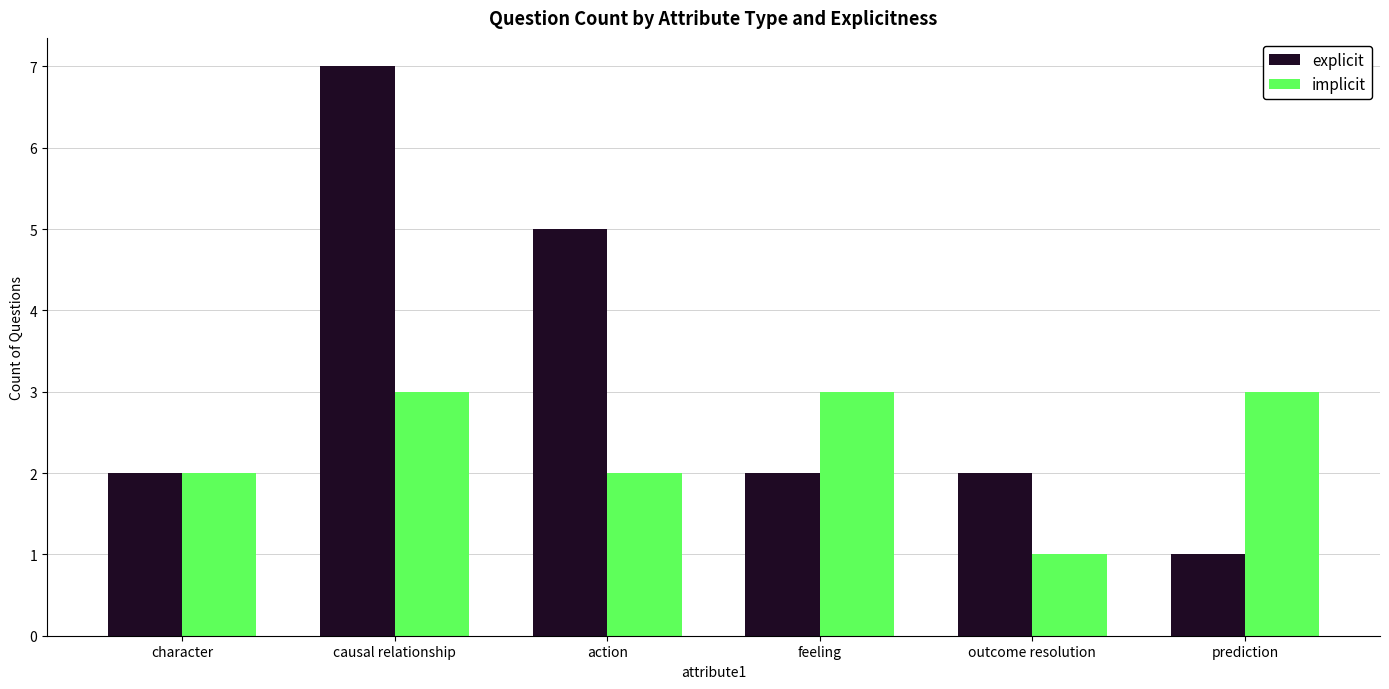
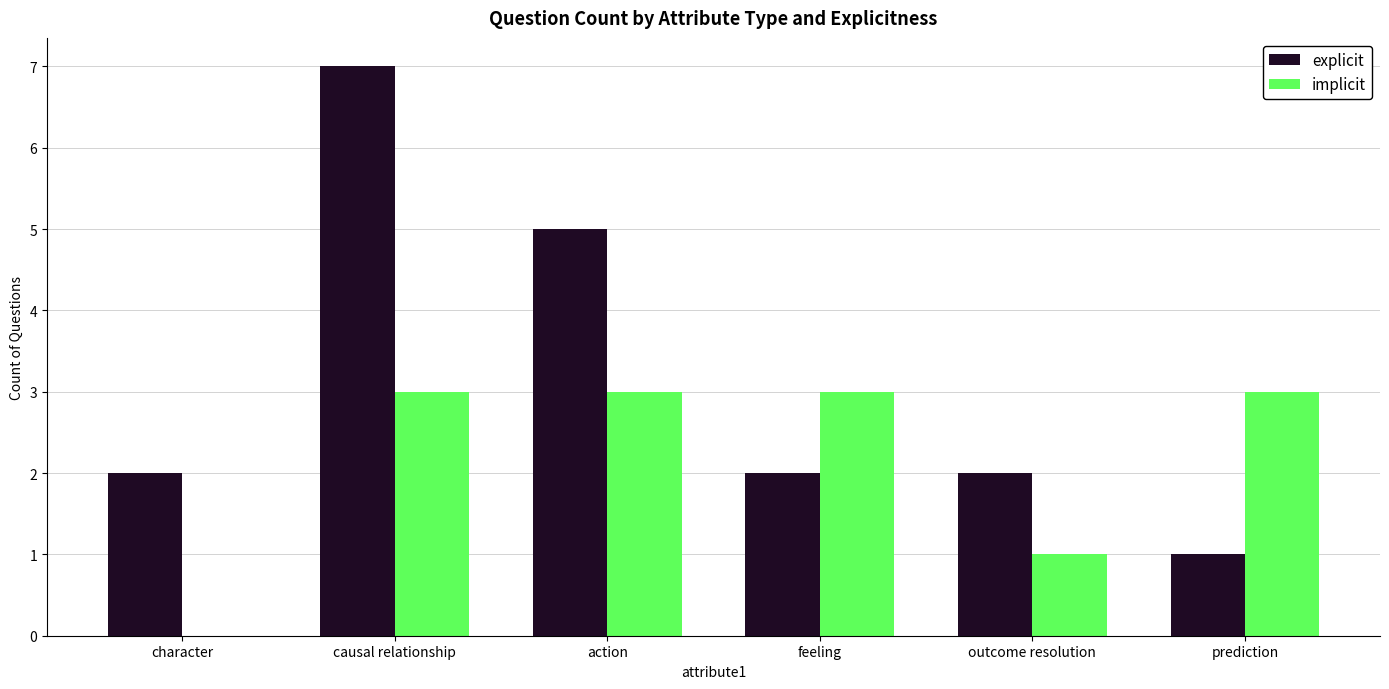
  {
    "explicit": {
      "character": 2,
      "causal relationship": 7,
      "action": 5,
      "feeling": 2,
      "outcome resolution": 2,
      "prediction": 1
    },
    "implicit": {
-     "character": 2,
+     "character": 0,
      "causal relationship": 3,
-     "action": 2,
+     "action": 3,
      "feeling": 3,
      "outcome resolution": 1,
      "prediction": 3
    }
  }
